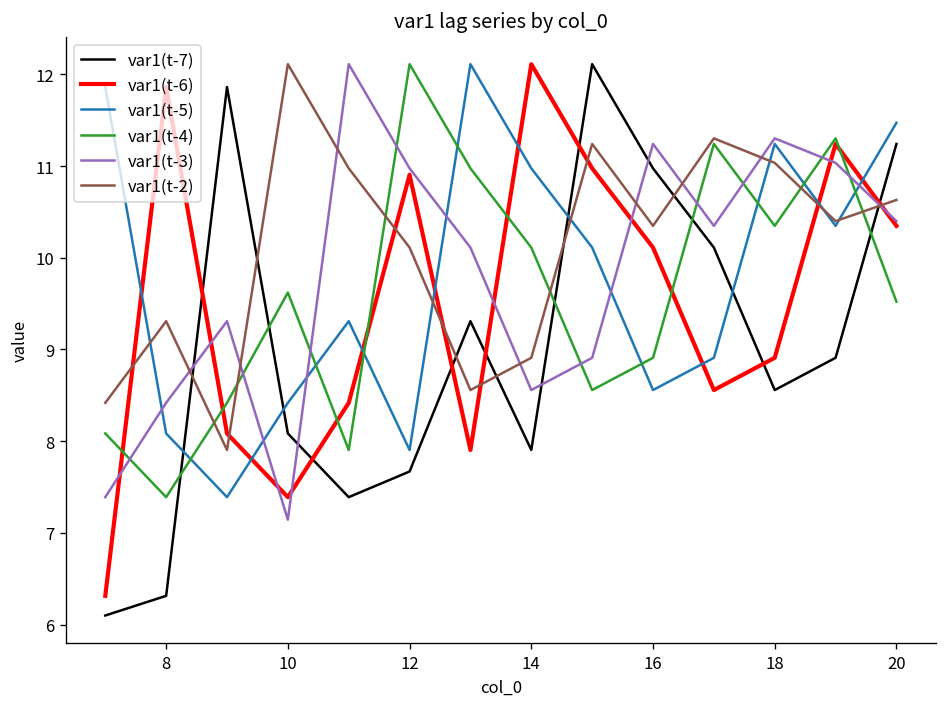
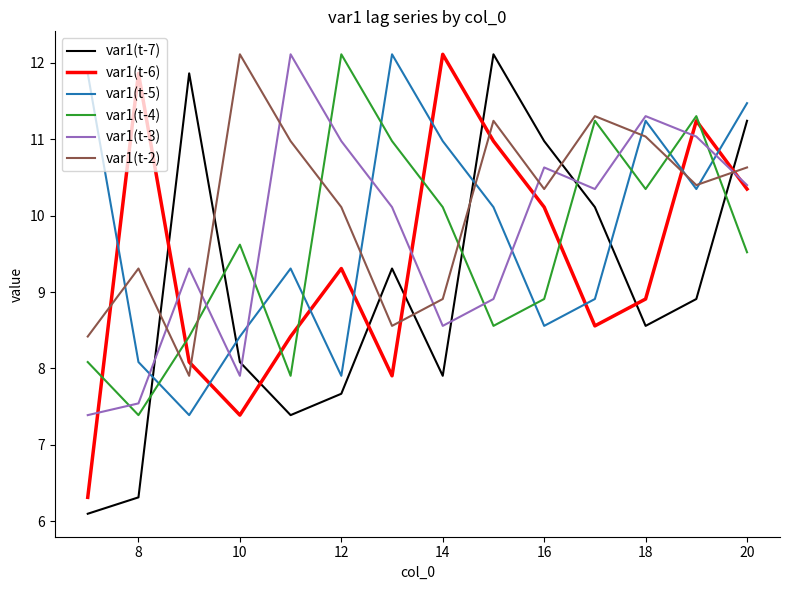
  {
    "var1(t-7)": {
      "8": 6.3,
      "10": 8.1,
      "12": 7.7,
      "14": 7.9,
      "16": 11.0,
      "18": 8.6,
      "20": 11.2
    },
    "var1(t-6)": {
      "10": 7.4,
-     "12": 10.9,
+     "12": 9.3,
      "14": 12.1,
      "16": 10.1,
      "18": 8.9,
      "20": 10.3
    },
    "var1(t-5)": {
      "8": 8.1,
      "10": 8.4,
      "12": 7.9,
      "14": 11.0,
      "16": 8.6,
      "18": 11.2,
      "20": 11.5
    },
    "var1(t-4)": {
      "8": 7.4,
      "10": 9.6,
      "12": 12.1,
      "14": 10.1,
      "16": 8.9,
      "18": 10.3,
      "20": 9.5
    },
    "var1(t-3)": {
-     "8": 8.4,
-     "10": 7.1,
+     "8": 7.5,
+     "10": 7.9,
      "12": 11.0,
      "14": 8.6,
-     "16": 11.2,
+     "16": 10.6,
      "18": 11.3,
      "20": 10.4
    },
    "var1(t-2)": {
      "8": 9.3,
      "10": 12.1,
      "12": 10.1,
      "14": 8.9,
      "16": 10.3,
      "18": 11.0,
      "20": 10.6
    }
  }
